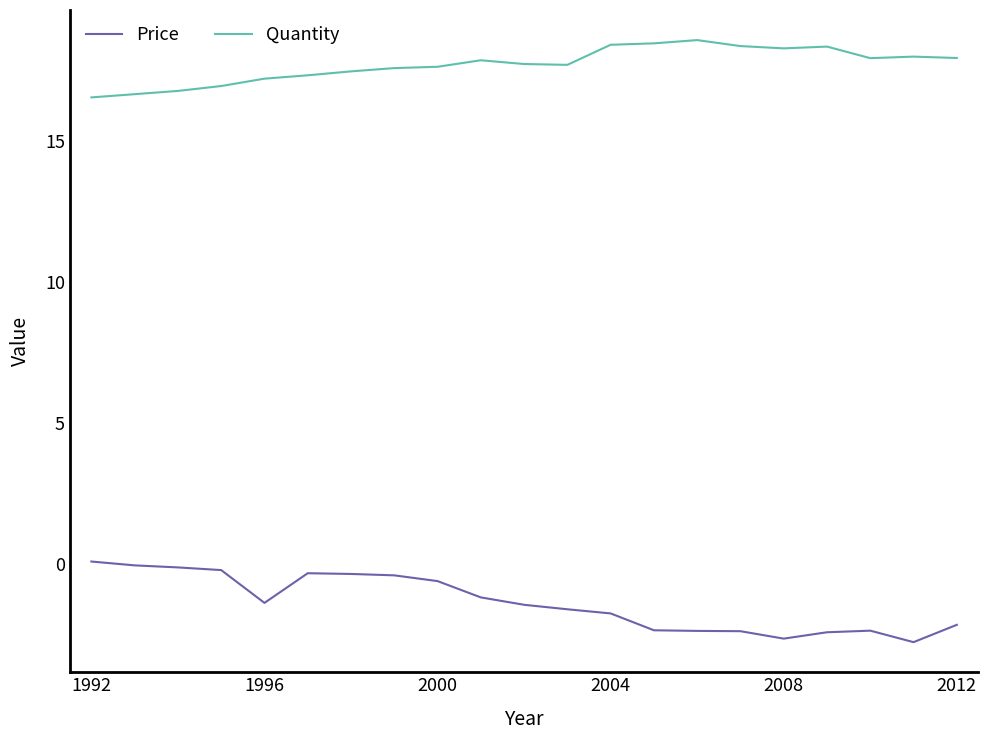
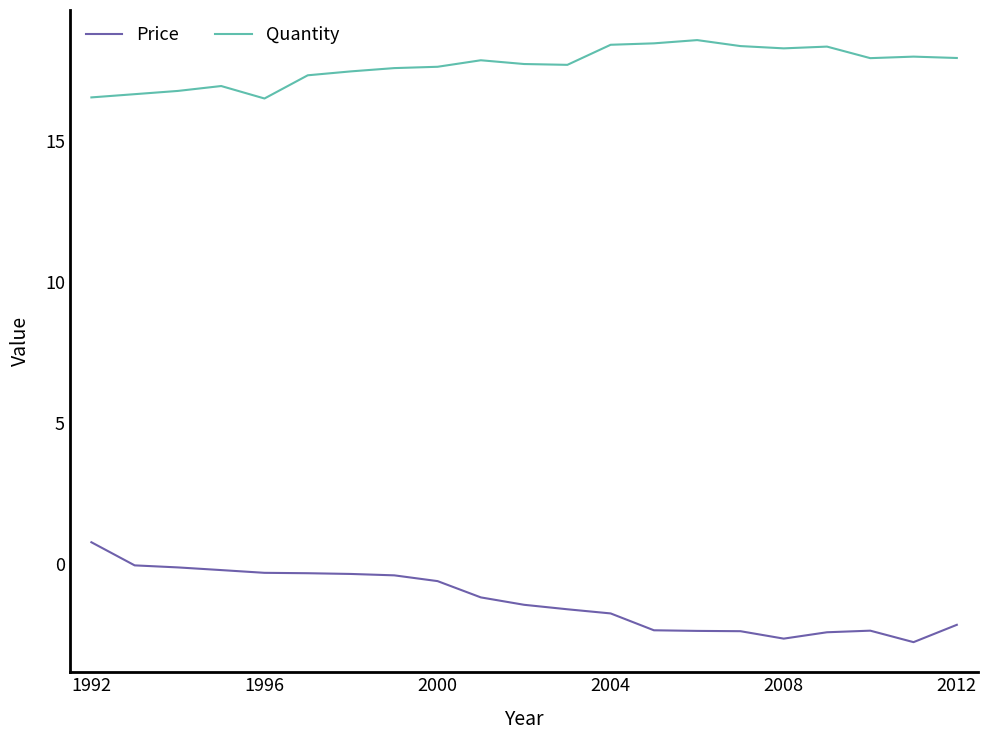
  {
    "Price": {
-     "1992": 0.1,
-     "1996": -1.4,
+     "1992": 0.8,
+     "1996": -0.3,
      "2000": -0.6,
      "2004": -1.7,
      "2008": -2.6,
      "2012": -2.1
    },
    "Quantity": {
      "1992": 16.6,
-     "1996": 17.2,
+     "1996": 16.5,
      "2000": 17.7,
      "2004": 18.4,
      "2008": 18.3,
      "2012": 18.0
    }
  }
